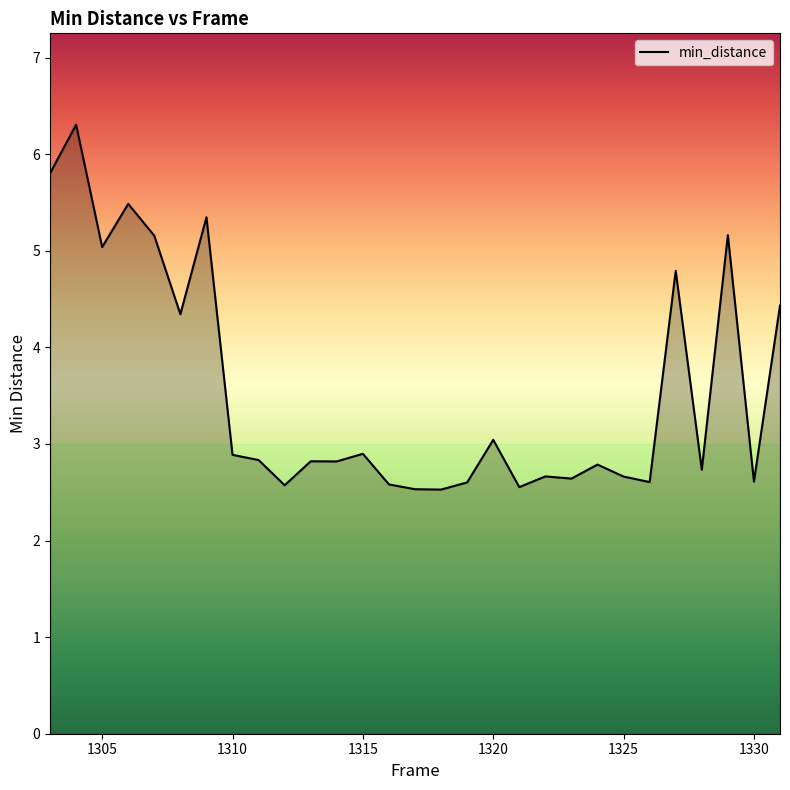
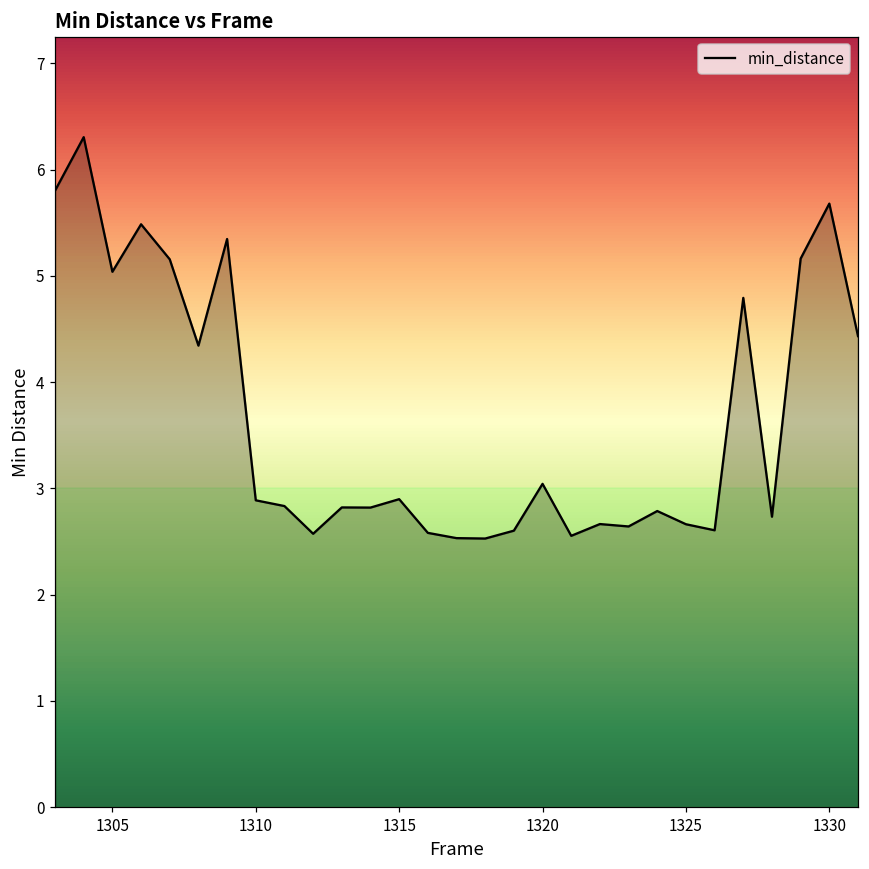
  {
    "1305": 5.0,
    "1310": 2.9,
    "1315": 2.9,
    "1320": 3.0,
    "1325": 2.7,
-   "1330": 2.6
+   "1330": 5.7
  }
